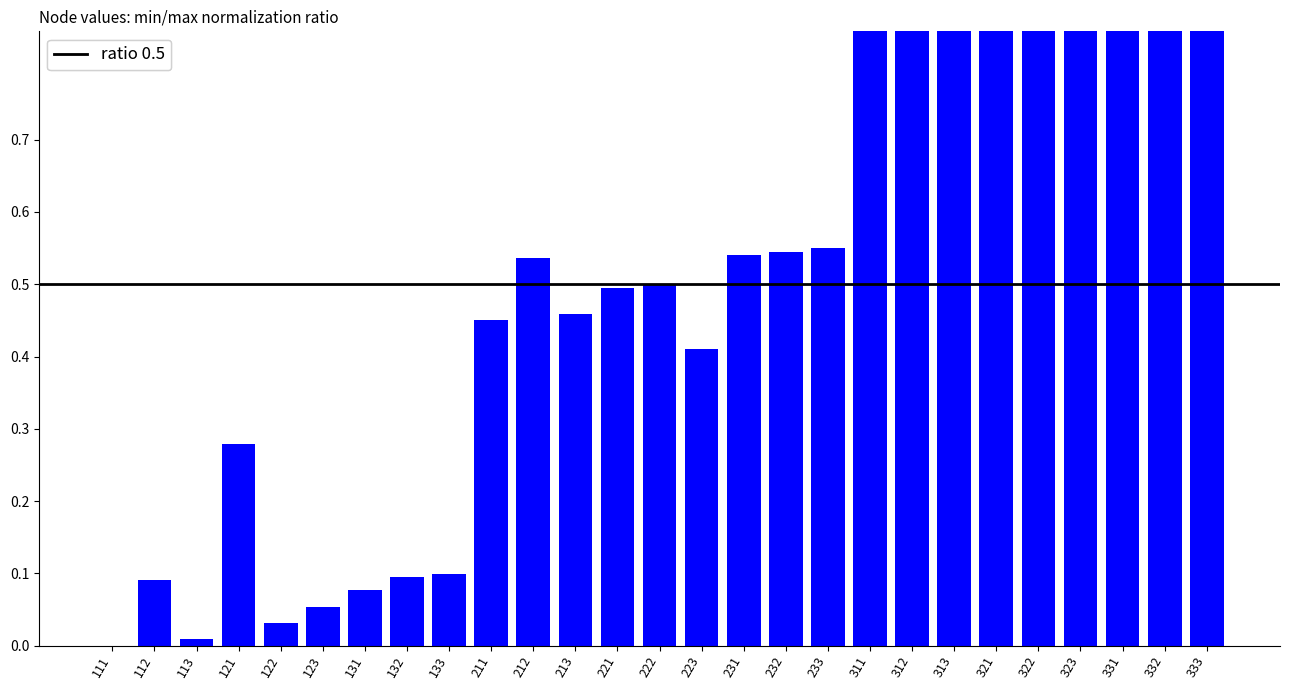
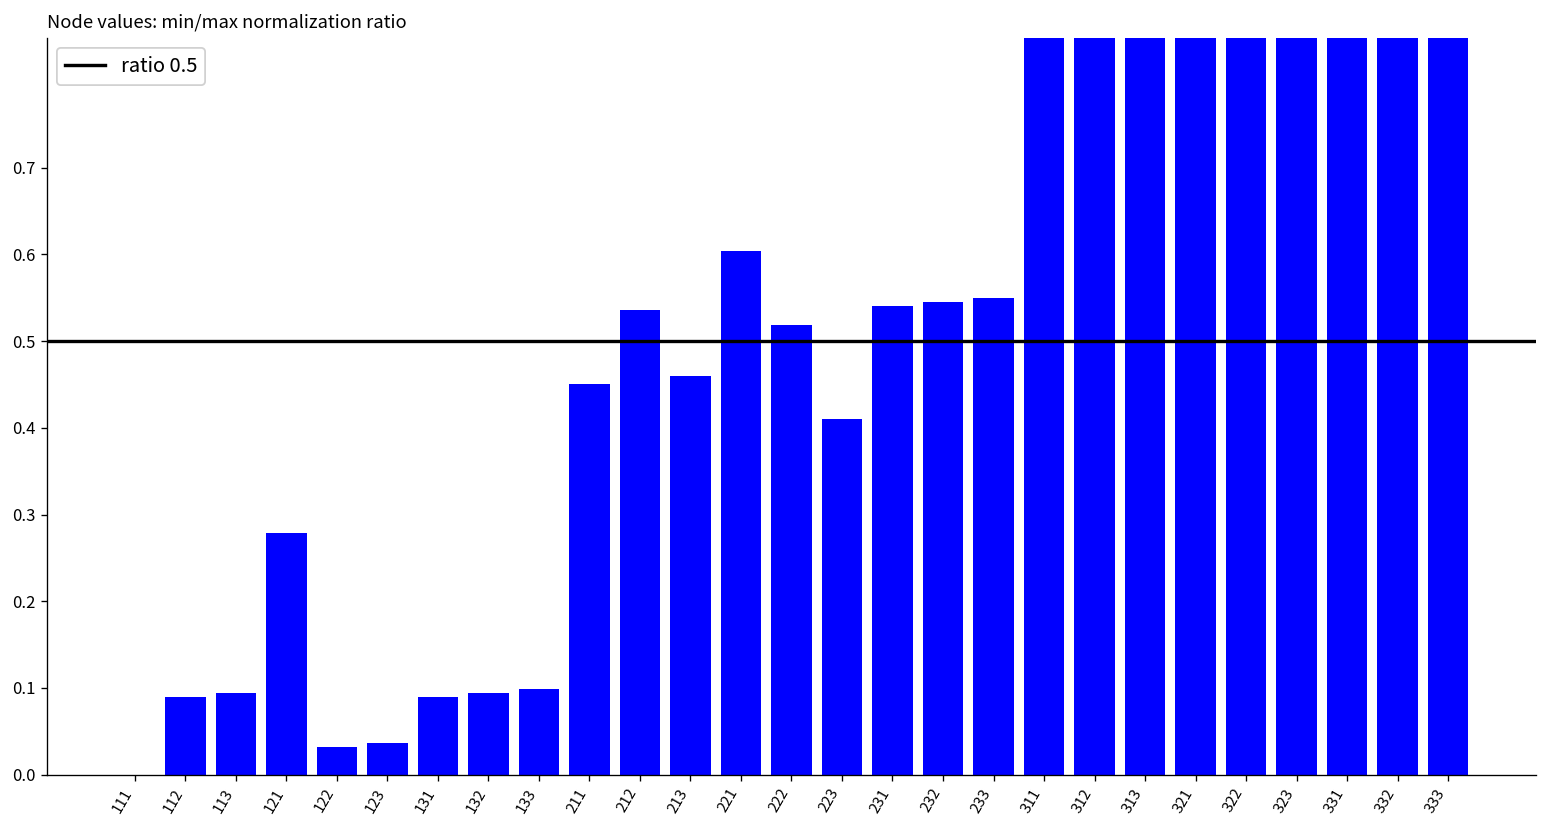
  {
    "111": 0.00,
    "112": 0.09,
-   "113": 0.01,
+   "113": 0.09,
    "121": 0.28,
    "122": 0.03,
-   "123": 0.05,
-   "131": 0.08,
+   "123": 0.04,
+   "131": 0.09,
    "132": 0.09,
    "133": 0.10,
    "211": 0.45,
    "212": 0.54,
    "213": 0.46,
-   "221": 0.50,
-   "222": 0.50,
+   "221": 0.60,
+   "222": 0.52,
    "223": 0.41,
    "231": 0.54,
    "232": 0.55,
    "233": 0.55
  }
